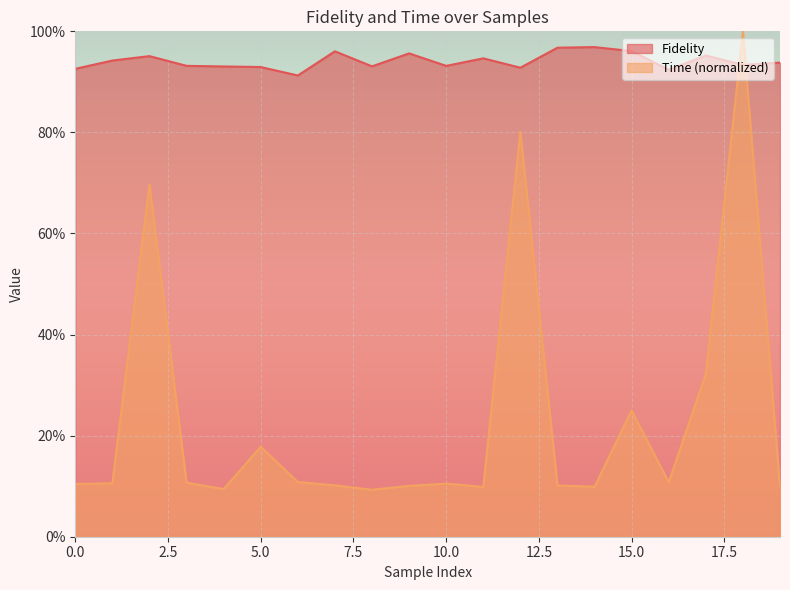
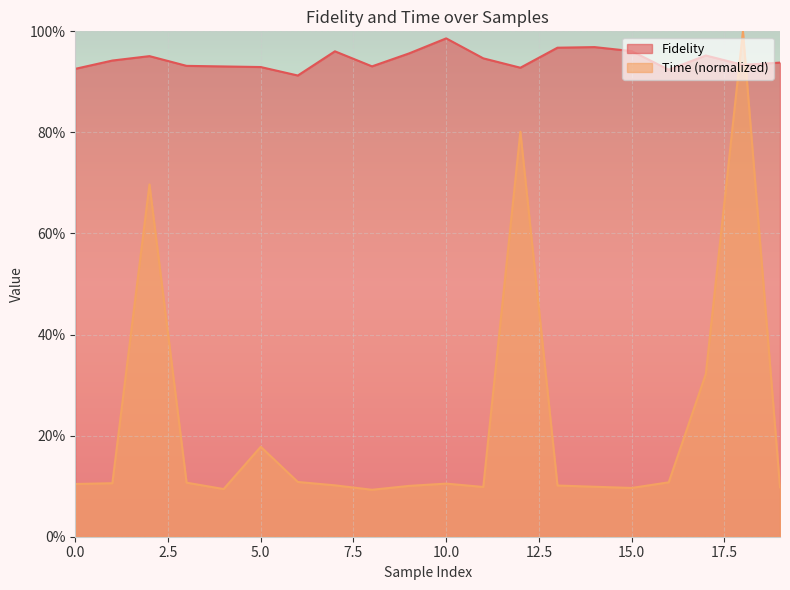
  {
    "Fidelity": {
      "0.0": "93%",
      "5.0": "93%",
-     "10.0": "93%"
+     "10.0": "99%"
    },
    "Time (normalized)": {
      "0.0": "10%",
      "5.0": "18%",
      "10.0": "11%",
-     "15.0": "25%"
+     "15.0": "10%"
    }
  }
